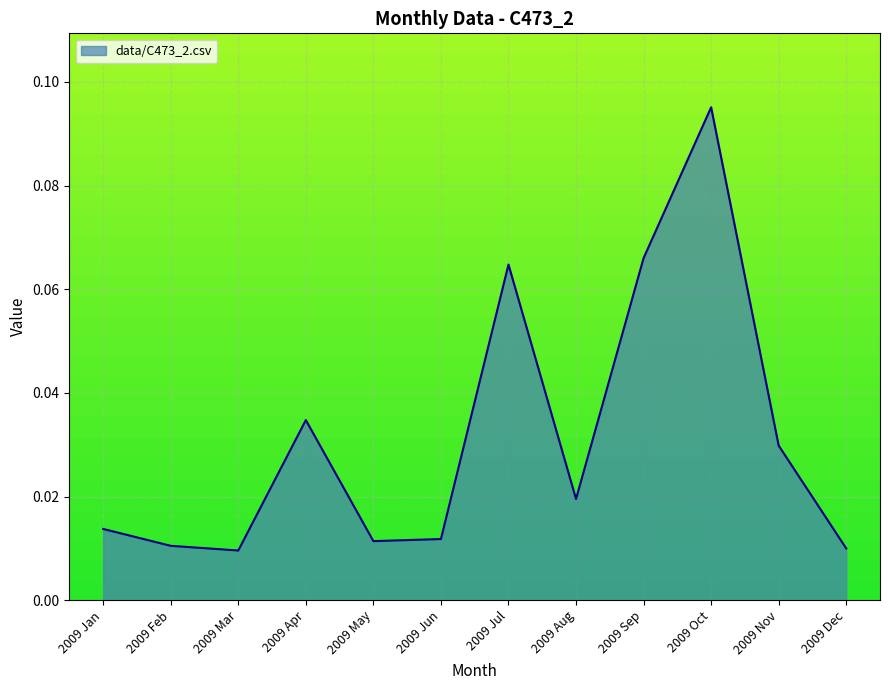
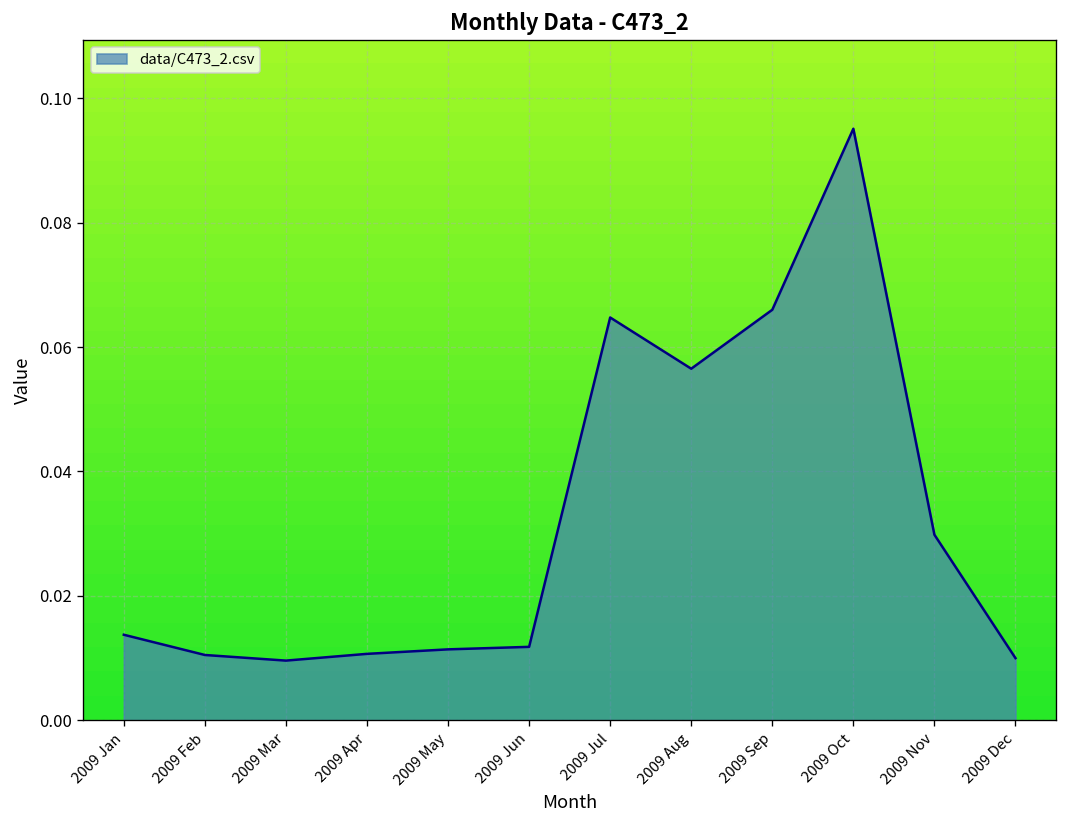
  {
    "2009 Jan": 0.014,
    "2009 Feb": 0.010,
    "2009 Mar": 0.010,
-   "2009 Apr": 0.035,
+   "2009 Apr": 0.011,
    "2009 May": 0.011,
    "2009 Jun": 0.012,
    "2009 Jul": 0.065,
-   "2009 Aug": 0.020,
+   "2009 Aug": 0.057,
    "2009 Sep": 0.066,
    "2009 Oct": 0.095,
    "2009 Nov": 0.030,
    "2009 Dec": 0.010
  }
